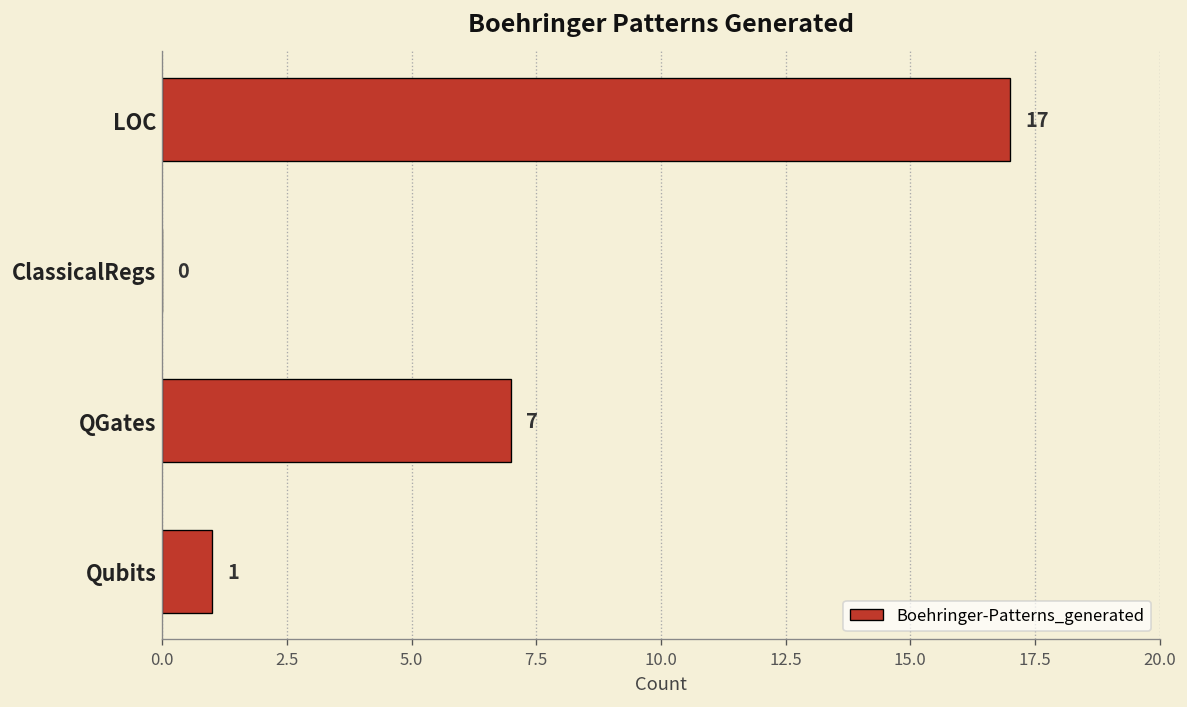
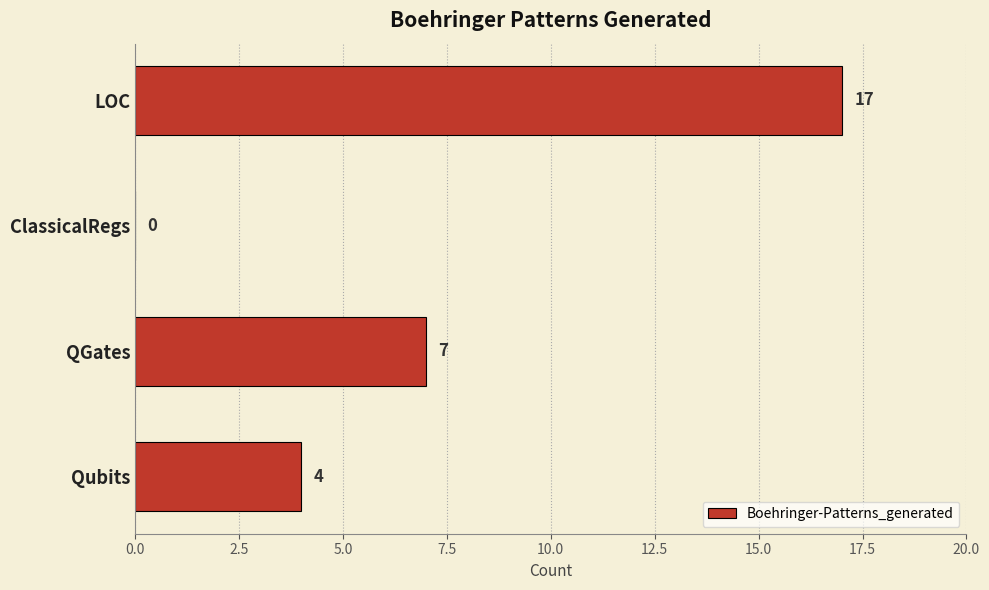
  {
    "LOC": 17,
    "ClassicalRegs": 0,
    "QGates": 7,
-   "Qubits": 1
+   "Qubits": 4
  }
